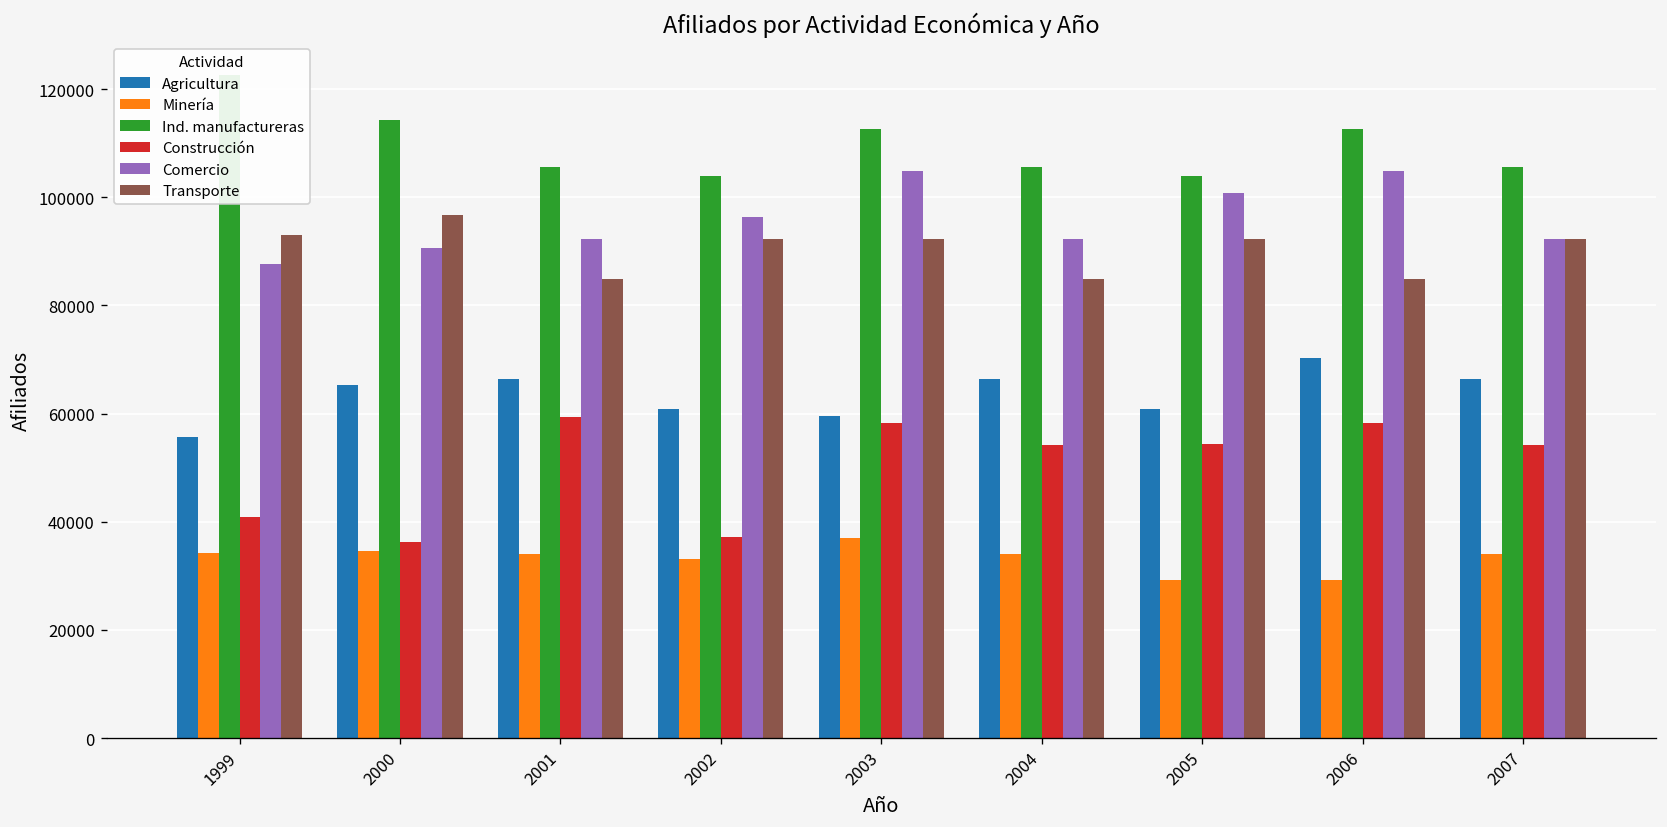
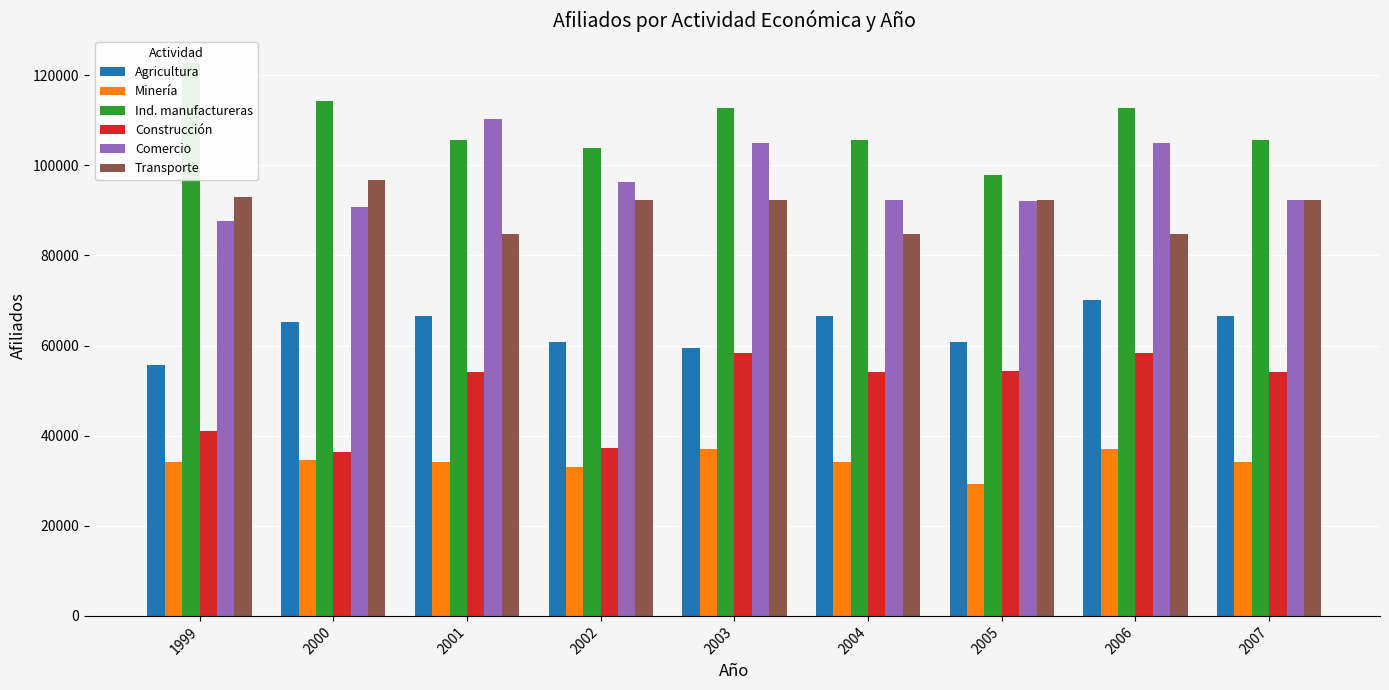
  {
    "Agricultura": {
      "1999": 56000,
      "2000": 65000,
      "2001": 66000,
      "2002": 61000,
      "2003": 60000,
      "2004": 66000,
      "2005": 61000,
      "2006": 70000,
      "2007": 66000
    },
    "Minería": {
      "1999": 34000,
      "2000": 35000,
      "2001": 34000,
      "2002": 33000,
      "2003": 37000,
      "2004": 34000,
      "2005": 29000,
-     "2006": 29000,
+     "2006": 37000,
      "2007": 34000
    },
    "Ind. manufactureras": {
      "2000": 114000,
      "2001": 106000,
      "2002": 104000,
      "2003": 113000,
      "2004": 106000,
-     "2005": 104000,
+     "2005": 98000,
      "2006": 113000,
      "2007": 106000
    },
    "Construcción": {
      "1999": 41000,
      "2000": 36000,
-     "2001": 59000,
+     "2001": 54000,
      "2002": 37000,
      "2003": 58000,
      "2004": 54000,
      "2005": 54000,
      "2006": 58000,
      "2007": 54000
    },
    "Comercio": {
      "1999": 88000,
      "2000": 91000,
-     "2001": 92000,
+     "2001": 110000,
      "2002": 96000,
      "2003": 105000,
      "2004": 92000,
-     "2005": 101000,
+     "2005": 92000,
      "2006": 105000,
      "2007": 92000
    },
    "Transporte": {
      "1999": 93000,
      "2000": 97000,
      "2001": 85000,
      "2002": 92000,
      "2003": 92000,
      "2004": 85000,
      "2005": 92000,
      "2006": 85000,
      "2007": 92000
    }
  }
